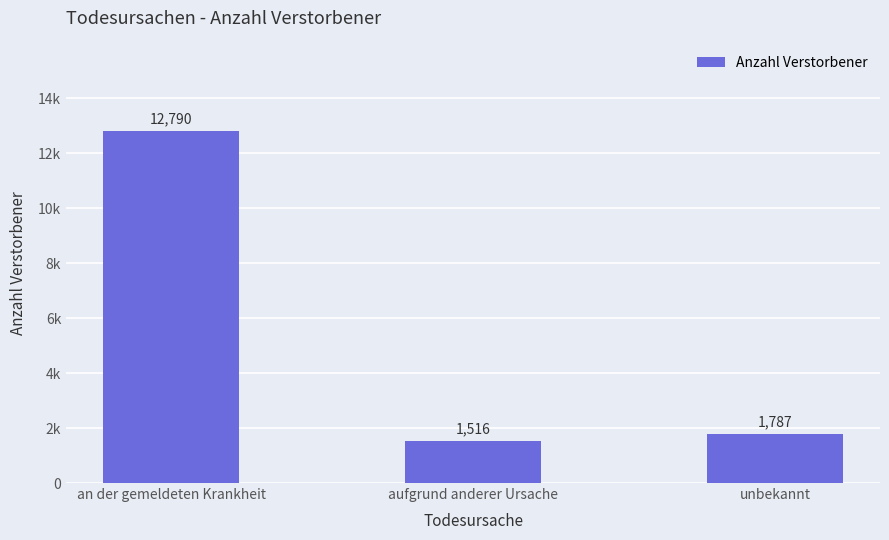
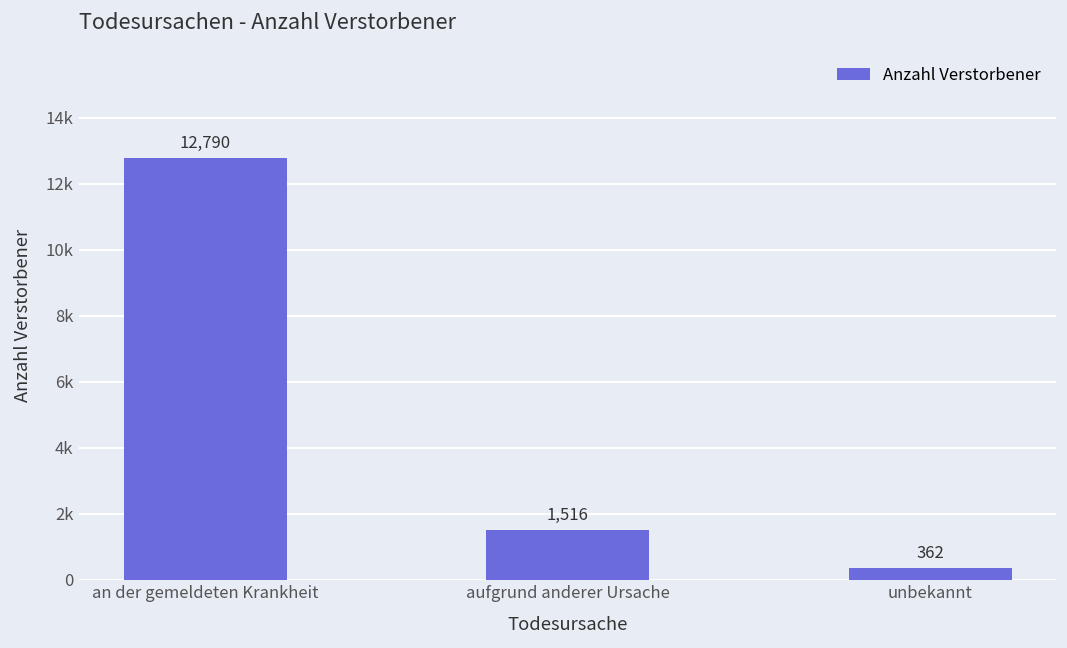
  {
    "an der gemeldeten Krankheit": "12,790",
    "aufgrund anderer Ursache": "1,516",
-   "unbekannt": "1,787"
+   "unbekannt": "362"
  }
